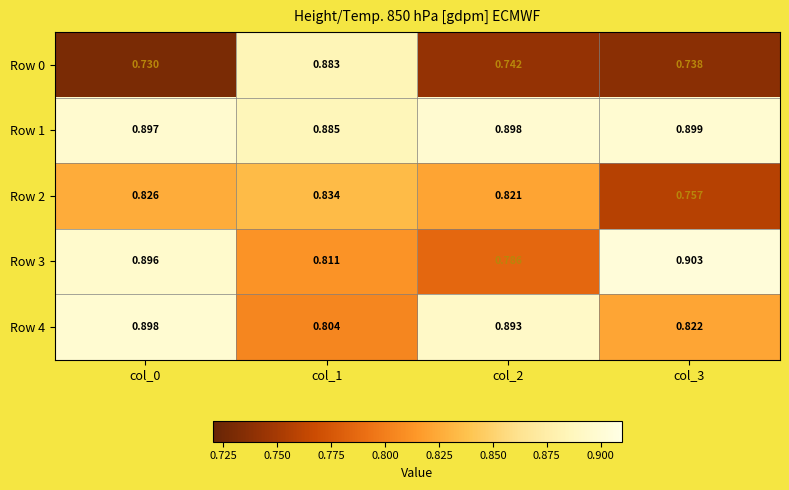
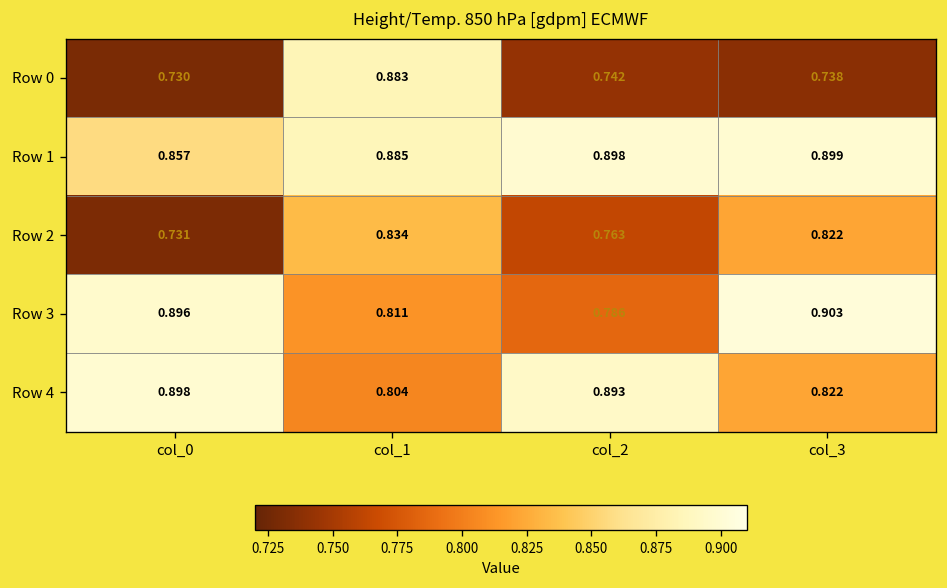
  {
    "Row 0": {
      "col_0": 0.730,
      "col_1": 0.883,
      "col_2": 0.742,
      "col_3": 0.738
    },
    "Row 1": {
-     "col_0": 0.897,
+     "col_0": 0.857,
      "col_1": 0.885,
      "col_2": 0.898,
      "col_3": 0.899
    },
    "Row 2": {
-     "col_0": 0.826,
+     "col_0": 0.731,
      "col_1": 0.834,
-     "col_2": 0.821,
-     "col_3": 0.757
+     "col_2": 0.763,
+     "col_3": 0.822
    },
    "Row 3": {
      "col_0": 0.896,
      "col_1": 0.811,
      "col_3": 0.903
    },
    "Row 4": {
      "col_0": 0.898,
      "col_1": 0.804,
      "col_2": 0.893,
      "col_3": 0.822
    }
  }
